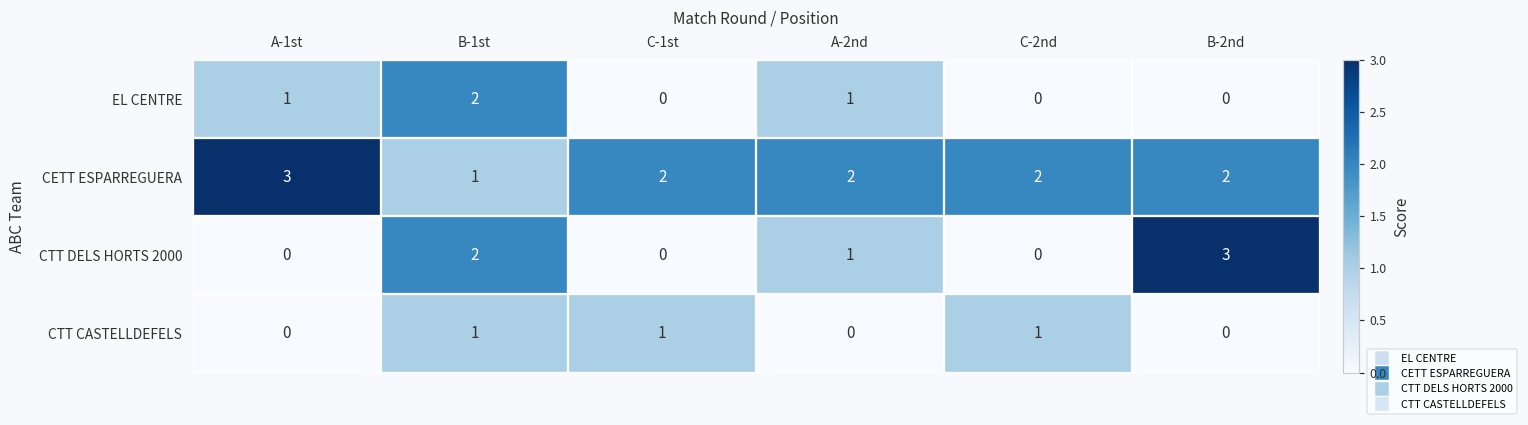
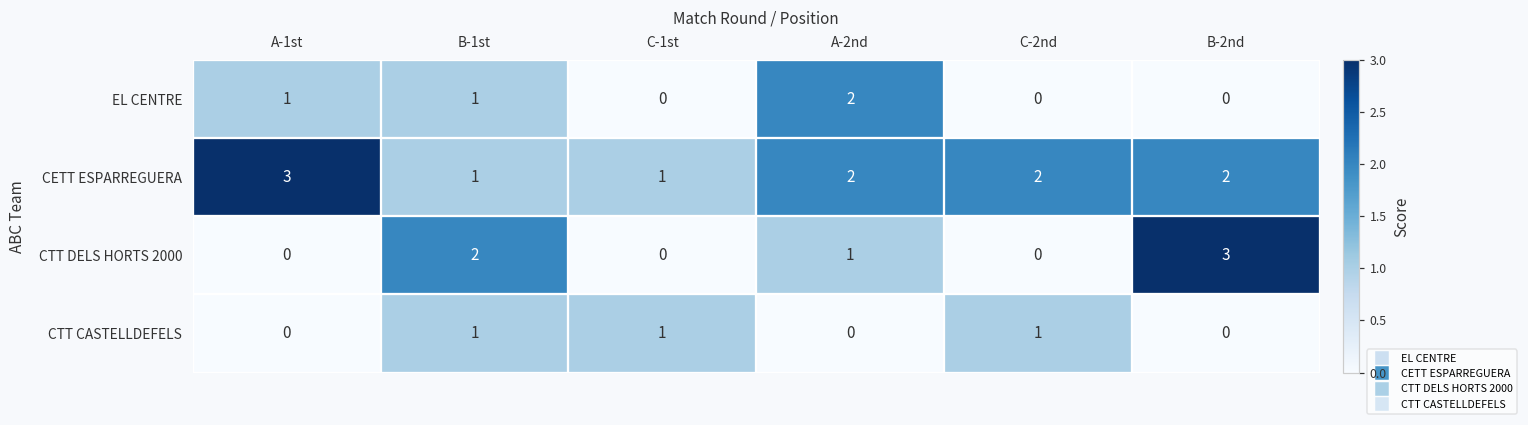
  {
    "EL CENTRE": {
      "A-1st": 1,
-     "B-1st": 2,
+     "B-1st": 1,
      "C-1st": 0,
-     "A-2nd": 1,
+     "A-2nd": 2,
      "C-2nd": 0,
      "B-2nd": 0
    },
    "CETT ESPARREGUERA": {
      "A-1st": 3,
      "B-1st": 1,
-     "C-1st": 2,
+     "C-1st": 1,
      "A-2nd": 2,
      "C-2nd": 2,
      "B-2nd": 2
    },
    "CTT DELS HORTS 2000": {
      "A-1st": 0,
      "B-1st": 2,
      "C-1st": 0,
      "A-2nd": 1,
      "C-2nd": 0,
      "B-2nd": 3
    },
    "CTT CASTELLDEFELS": {
      "A-1st": 0,
      "B-1st": 1,
      "C-1st": 1,
      "A-2nd": 0,
      "C-2nd": 1,
      "B-2nd": 0
    }
  }
